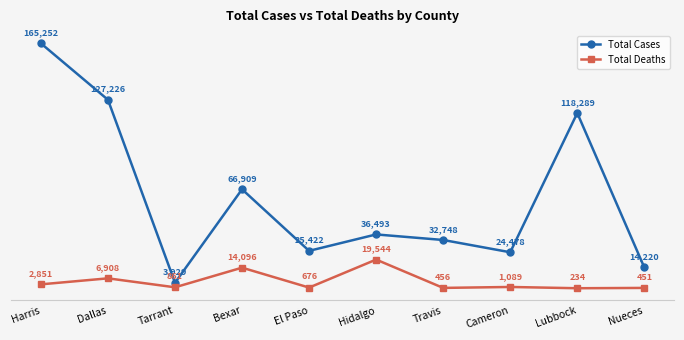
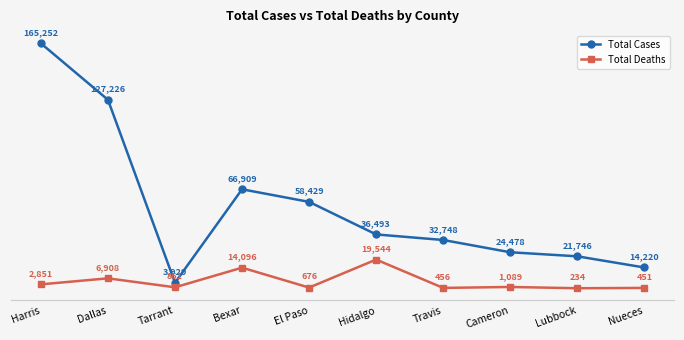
  {
    "Total Cases": {
      "Harris": "165,252",
      "Dallas": "127,226",
      "Bexar": "66,909",
-     "El Paso": "25,422",
+     "El Paso": "58,429",
      "Hidalgo": "36,493",
      "Travis": "32,748",
      "Cameron": "24,478",
-     "Lubbock": "118,289",
+     "Lubbock": "21,746",
      "Nueces": "14,220"
    },
    "Total Deaths": {
      "Harris": "2,851",
      "Dallas": "6,908",
      "Bexar": "14,096",
      "El Paso": "676",
      "Hidalgo": "19,544",
      "Travis": "456",
      "Cameron": "1,089",
      "Lubbock": "234",
      "Nueces": "451"
    }
  }
